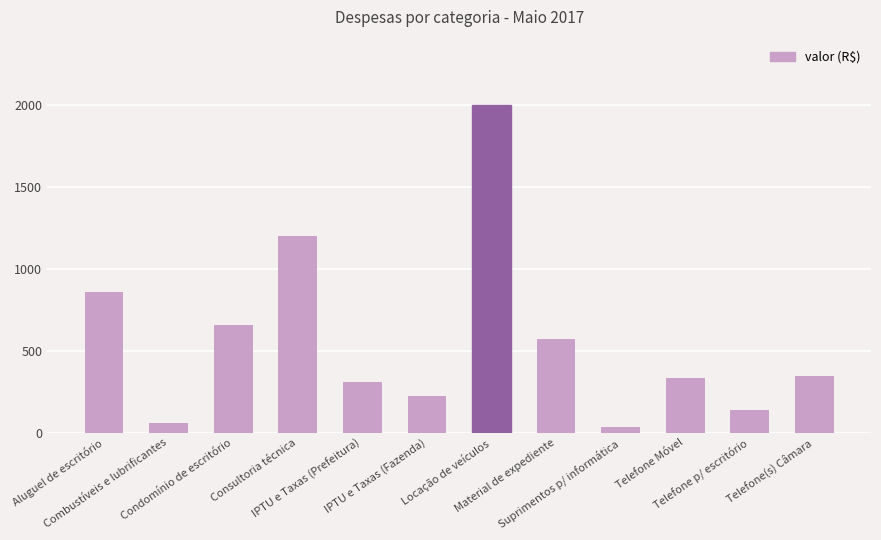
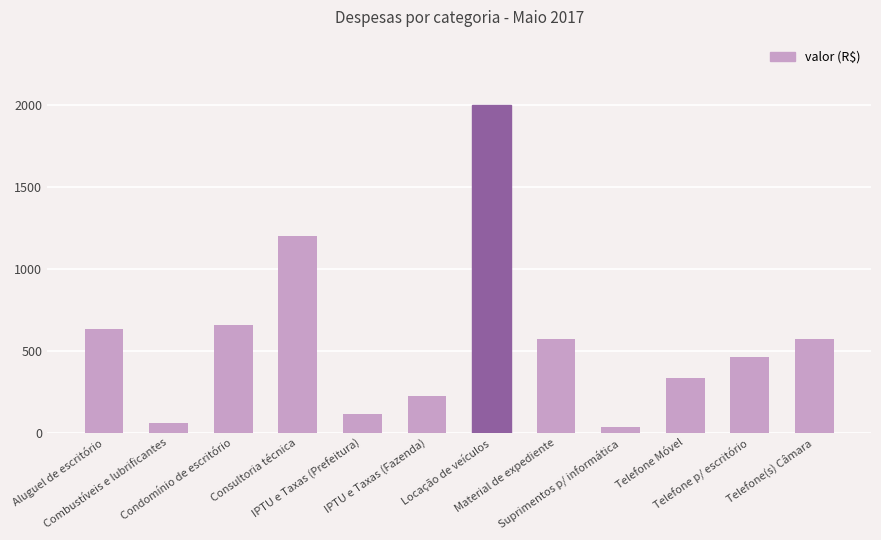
  {
-   "Aluguel de escritório": 860,
+   "Aluguel de escritório": 630,
    "Combustíveis e lubrificantes": 60,
    "Condomínio de escritório": 660,
    "Consultoria técnica": 1200,
-   "IPTU e Taxas (Prefeitura)": 310,
+   "IPTU e Taxas (Prefeitura)": 110,
    "IPTU e Taxas (Fazenda)": 230,
    "Locação de veículos": 2000,
    "Material de expediente": 570,
    "Suprimentos p/ informática": 40,
    "Telefone Móvel": 330,
-   "Telefone p/ escritório": 140,
-   "Telefone(s) Câmara": 350
+   "Telefone p/ escritório": 460,
+   "Telefone(s) Câmara": 570
  }
